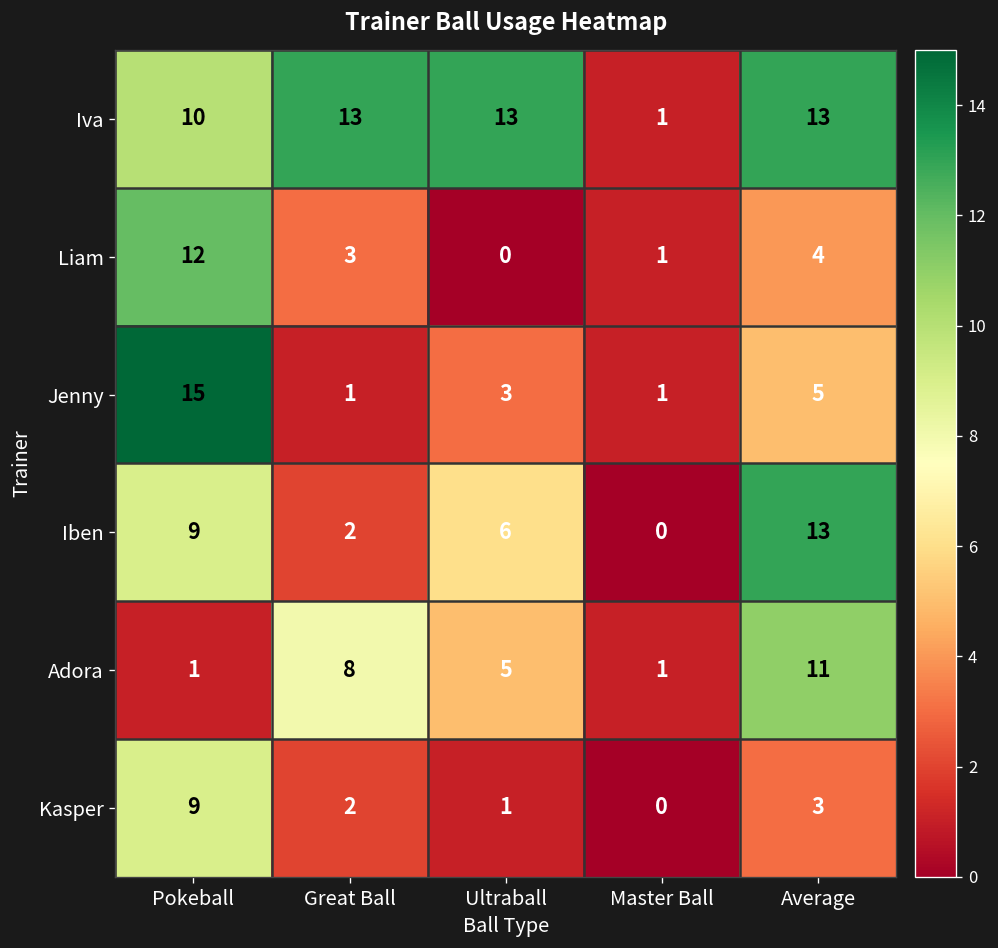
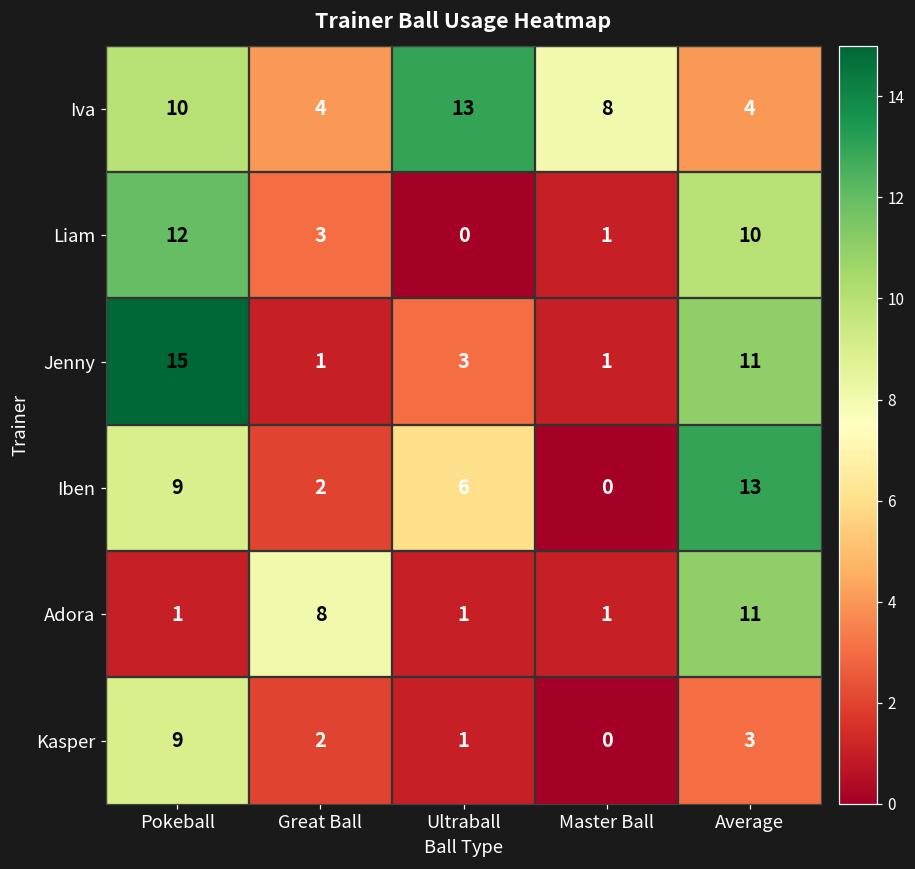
  {
    "Iva": {
      "Pokeball": 10,
-     "Great Ball": 13,
+     "Great Ball": 4,
      "Ultraball": 13,
-     "Master Ball": 1,
-     "Average": 13
+     "Master Ball": 8,
+     "Average": 4
    },
    "Liam": {
      "Pokeball": 12,
      "Great Ball": 3,
      "Ultraball": 0,
      "Master Ball": 1,
-     "Average": 4
+     "Average": 10
    },
    "Jenny": {
      "Pokeball": 15,
      "Great Ball": 1,
      "Ultraball": 3,
      "Master Ball": 1,
-     "Average": 5
+     "Average": 11
    },
    "Iben": {
      "Pokeball": 9,
      "Great Ball": 2,
      "Ultraball": 6,
      "Master Ball": 0,
      "Average": 13
    },
    "Adora": {
      "Pokeball": 1,
      "Great Ball": 8,
-     "Ultraball": 5,
+     "Ultraball": 1,
      "Master Ball": 1,
      "Average": 11
    },
    "Kasper": {
      "Pokeball": 9,
      "Great Ball": 2,
      "Ultraball": 1,
      "Master Ball": 0,
      "Average": 3
    }
  }
